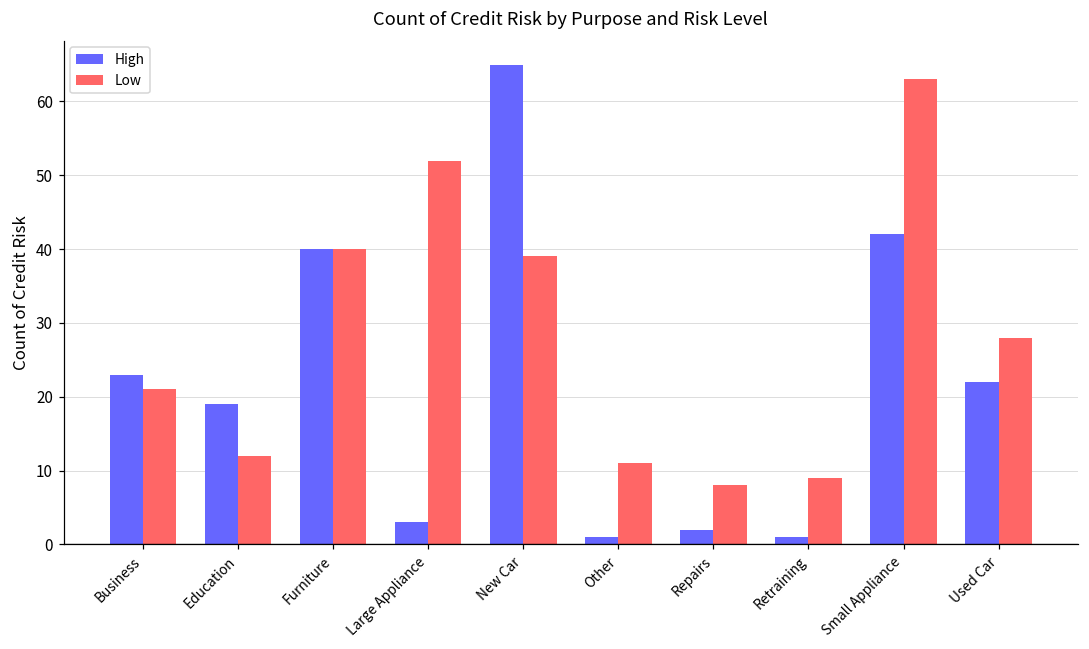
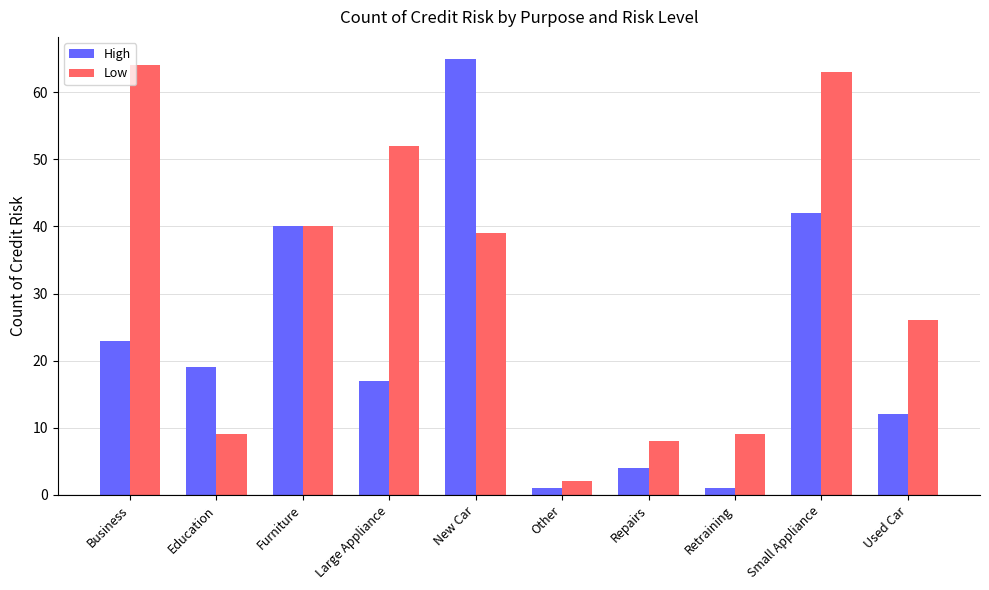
  {
    "High": {
      "Business": 23,
      "Education": 19,
      "Furniture": 40,
-     "Large Appliance": 3,
+     "Large Appliance": 17,
      "New Car": 65,
      "Other": 1,
-     "Repairs": 2,
+     "Repairs": 4,
      "Retraining": 1,
      "Small Appliance": 42,
-     "Used Car": 22
+     "Used Car": 12
    },
    "Low": {
-     "Business": 21,
-     "Education": 12,
+     "Business": 64,
+     "Education": 9,
      "Furniture": 40,
      "Large Appliance": 52,
      "New Car": 39,
-     "Other": 11,
+     "Other": 2,
      "Repairs": 8,
      "Retraining": 9,
      "Small Appliance": 63,
-     "Used Car": 28
+     "Used Car": 26
    }
  }
